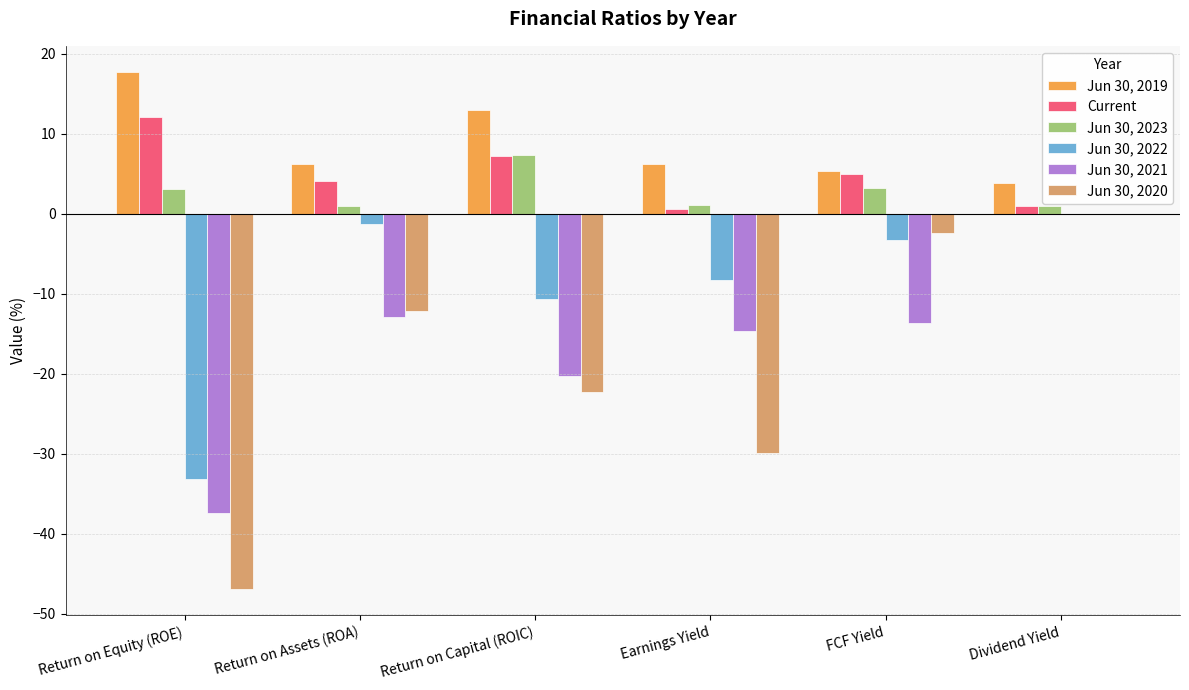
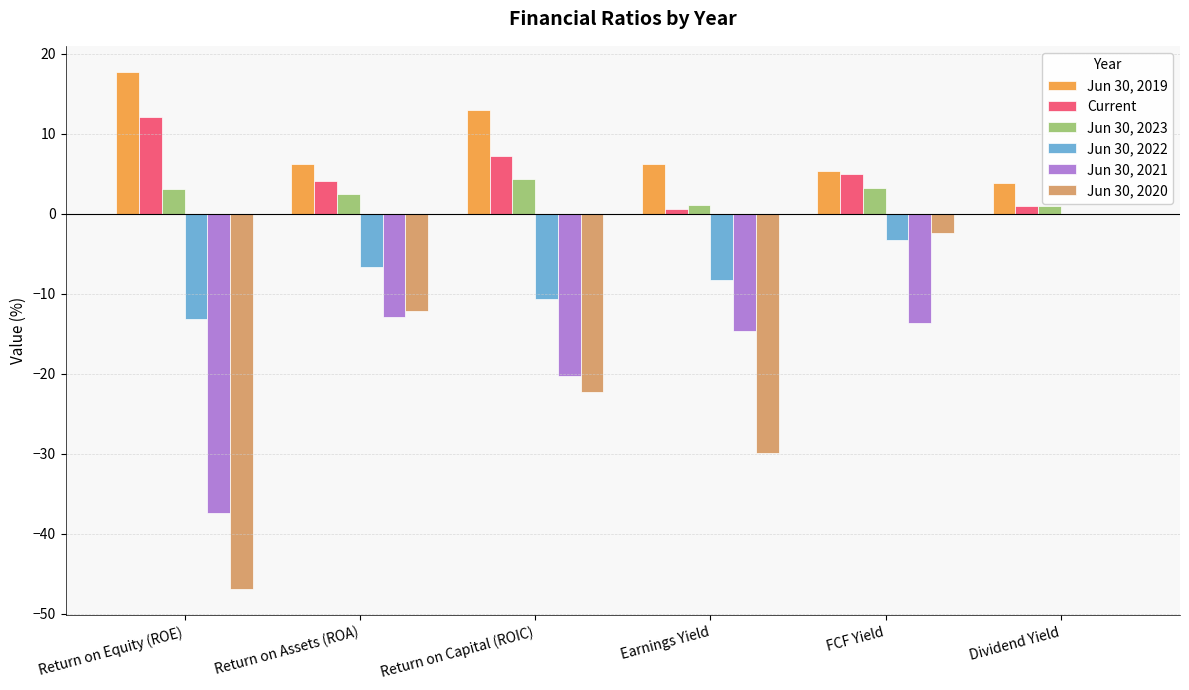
  {
    "Current": {
      "Return on Equity (ROE)": 12,
      "Return on Assets (ROA)": 4,
      "Return on Capital (ROIC)": 7,
      "Earnings Yield": 1,
      "FCF Yield": 5,
      "Dividend Yield": 1
    },
    "Jun 30, 2023": {
      "Return on Equity (ROE)": 3,
-     "Return on Assets (ROA)": 1,
-     "Return on Capital (ROIC)": 7,
+     "Return on Assets (ROA)": 2,
+     "Return on Capital (ROIC)": 4,
      "Earnings Yield": 1,
      "FCF Yield": 3,
      "Dividend Yield": 1
    },
    "Jun 30, 2022": {
-     "Return on Equity (ROE)": -33,
-     "Return on Assets (ROA)": -1,
+     "Return on Equity (ROE)": -13,
+     "Return on Assets (ROA)": -7,
      "Return on Capital (ROIC)": -11,
      "Earnings Yield": -8,
      "FCF Yield": -3,
      "Dividend Yield": 0
    },
    "Jun 30, 2021": {
      "Return on Equity (ROE)": -37,
      "Return on Assets (ROA)": -13,
      "Return on Capital (ROIC)": -20,
      "Earnings Yield": -15,
      "FCF Yield": -14,
      "Dividend Yield": 0
    }
  }
